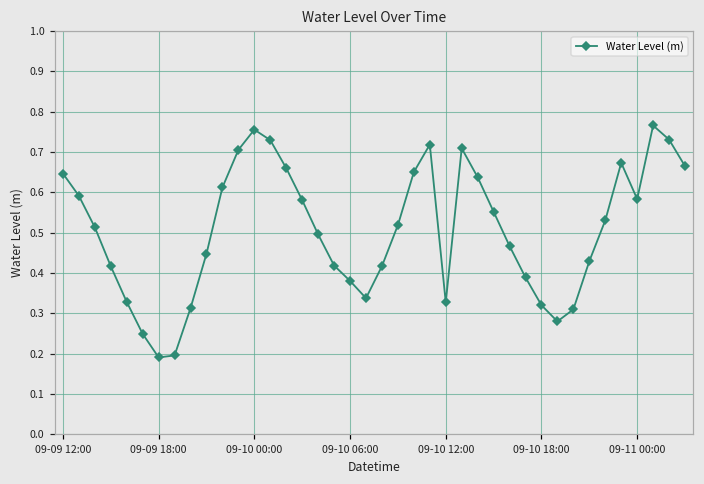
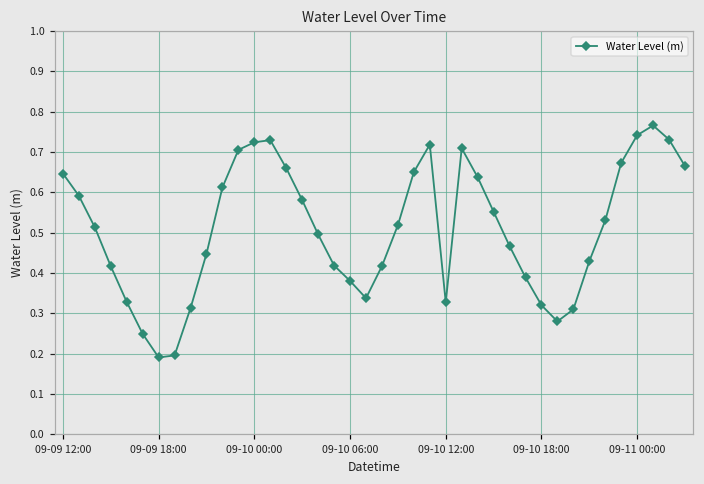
  {
    "09-09 12:00": 0.65,
    "09-09 18:00": 0.19,
-   "09-10 00:00": 0.76,
+   "09-10 00:00": 0.72,
    "09-10 06:00": 0.38,
    "09-10 12:00": 0.33,
    "09-10 18:00": 0.32,
-   "09-11 00:00": 0.58
+   "09-11 00:00": 0.74
  }
